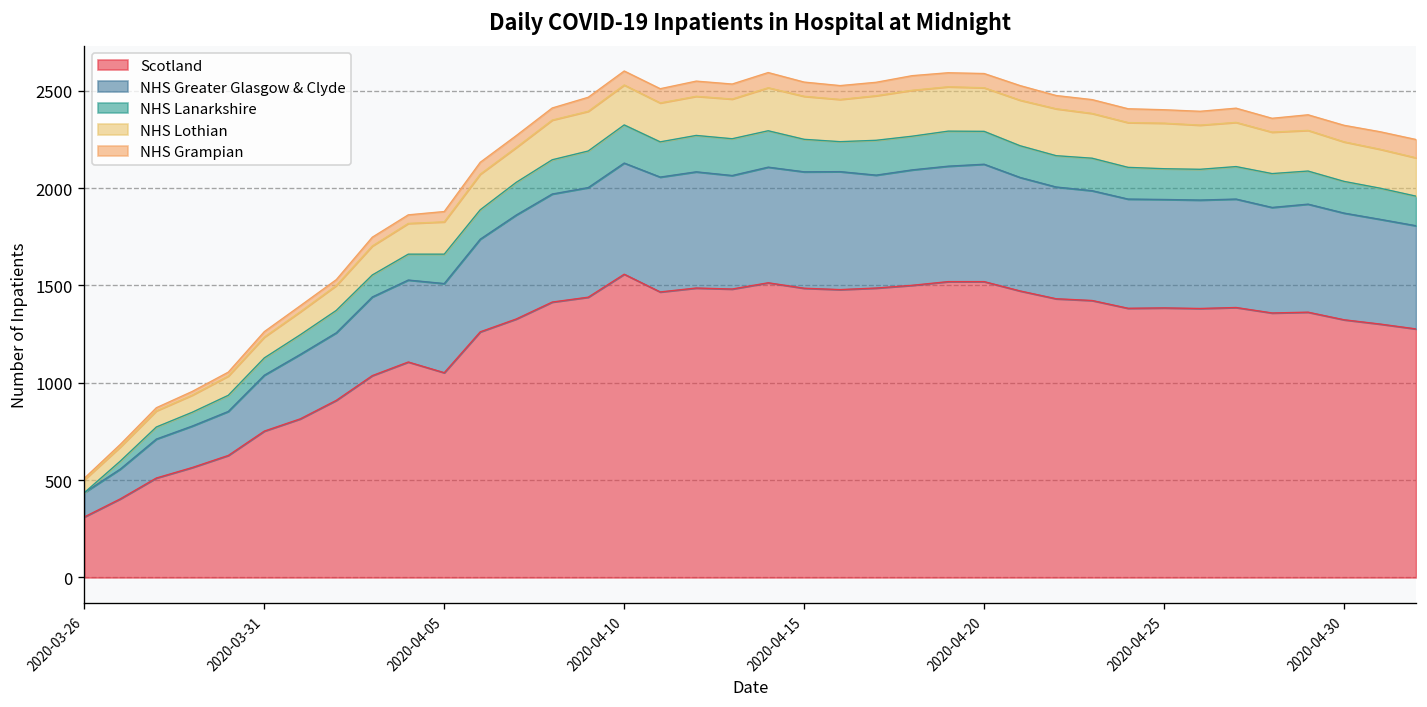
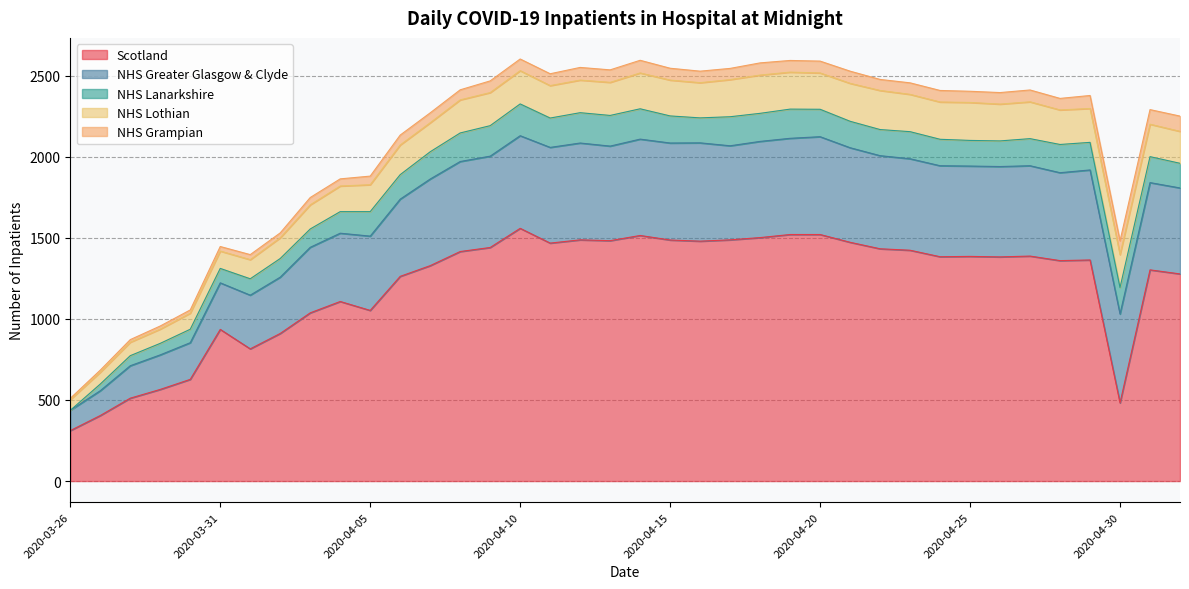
  {
    "Scotland": {
      "2020-03-26": 310,
-     "2020-03-31": 750,
+     "2020-03-31": 940,
      "2020-04-05": 1050,
      "2020-04-10": 1560,
      "2020-04-15": 1490,
      "2020-04-20": 1520,
      "2020-04-25": 1390,
-     "2020-04-30": 1320
+     "2020-04-30": 480
    }
  }
